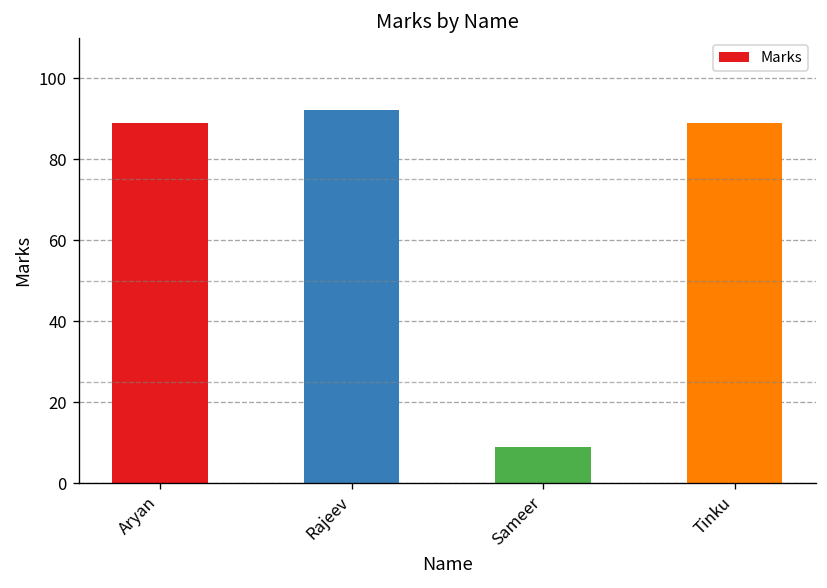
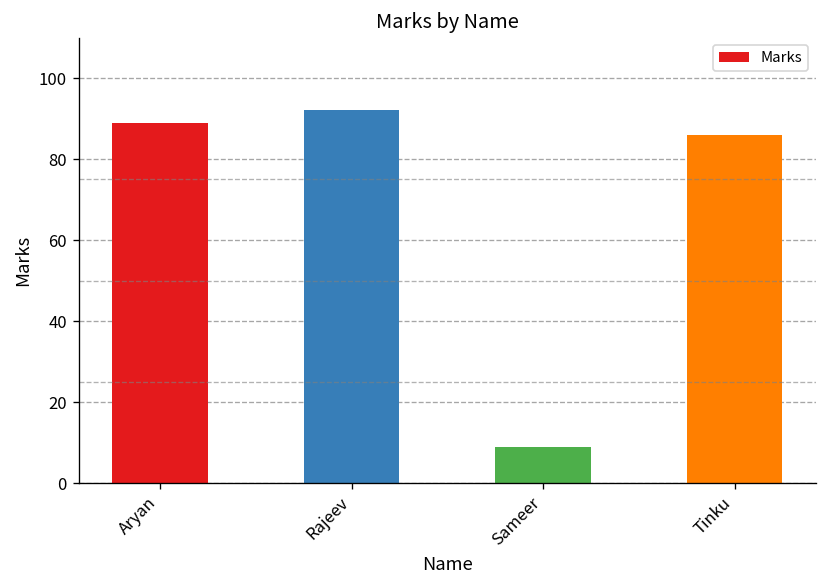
  {
    "Aryan": 89,
    "Rajeev": 92,
    "Sameer": 9,
-   "Tinku": 89
+   "Tinku": 86
  }
